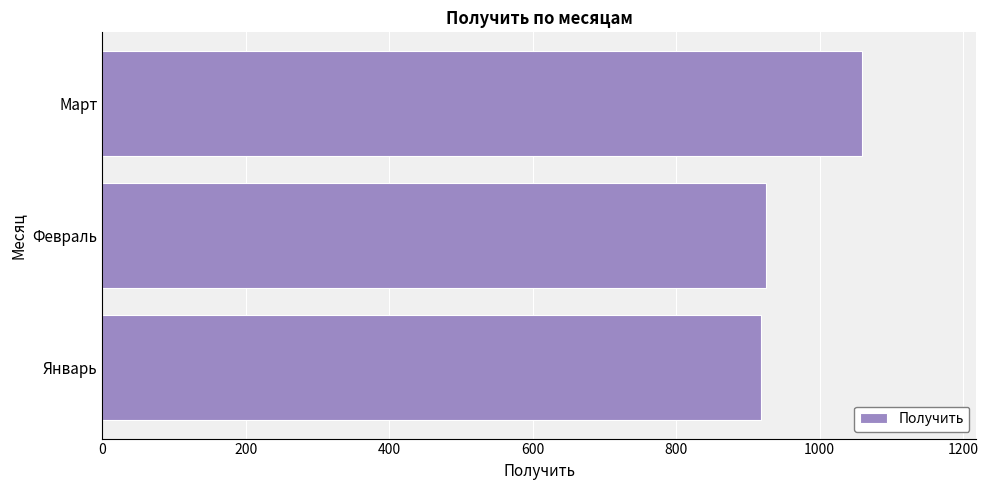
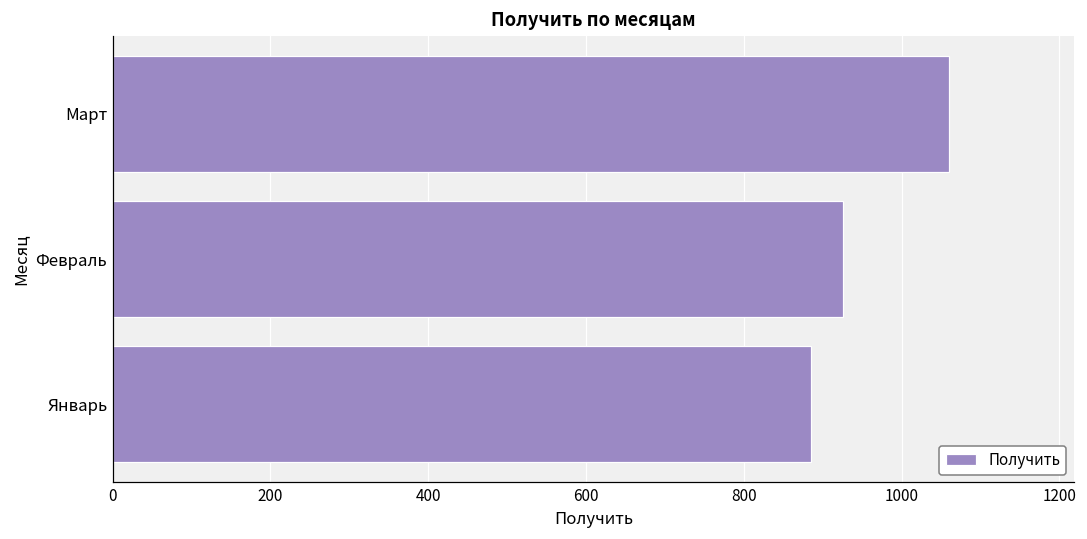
  {
    "Март": 1060,
    "Февраль": 930,
-   "Январь": 920
+   "Январь": 880
  }
